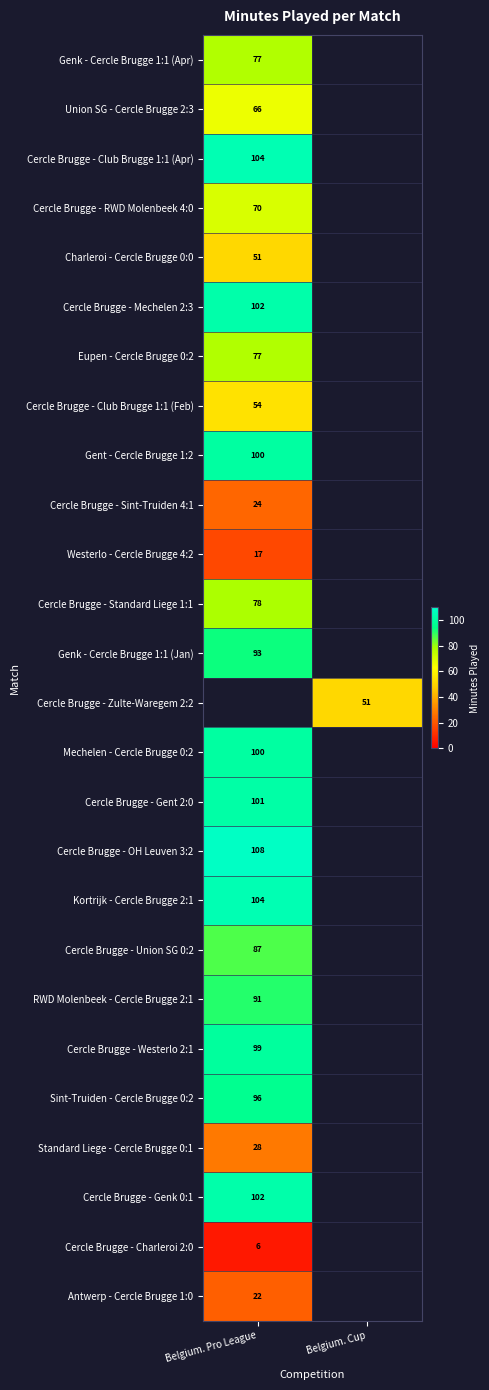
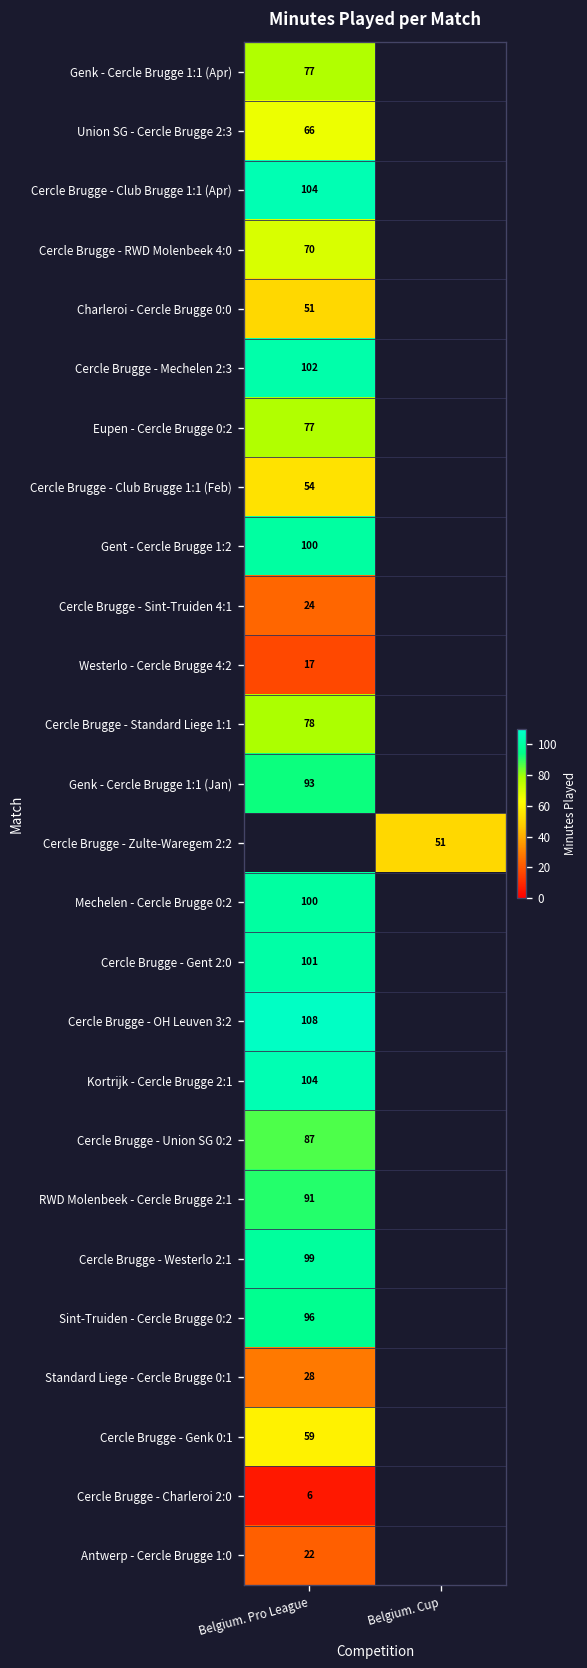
  {
    "Genk - Cercle Brugge 1:1 (Apr)": {
      "Belgium. Pro League": 77
    },
    "Union SG - Cercle Brugge 2:3": {
      "Belgium. Pro League": 66
    },
    "Cercle Brugge - Club Brugge 1:1 (Apr)": {
      "Belgium. Pro League": 104
    },
    "Cercle Brugge - RWD Molenbeek 4:0": {
      "Belgium. Pro League": 70
    },
    "Charleroi - Cercle Brugge 0:0": {
      "Belgium. Pro League": 51
    },
    "Cercle Brugge - Mechelen 2:3": {
      "Belgium. Pro League": 102
    },
    "Eupen - Cercle Brugge 0:2": {
      "Belgium. Pro League": 77
    },
    "Cercle Brugge - Club Brugge 1:1 (Feb)": {
      "Belgium. Pro League": 54
    },
    "Gent - Cercle Brugge 1:2": {
      "Belgium. Pro League": 100
    },
    "Cercle Brugge - Sint-Truiden 4:1": {
      "Belgium. Pro League": 24
    },
    "Westerlo - Cercle Brugge 4:2": {
      "Belgium. Pro League": 17
    },
    "Cercle Brugge - Standard Liege 1:1": {
      "Belgium. Pro League": 78
    },
    "Genk - Cercle Brugge 1:1 (Jan)": {
      "Belgium. Pro League": 93
    },
    "Cercle Brugge - Zulte-Waregem 2:2": {
      "Belgium. Cup": 51
    },
    "Mechelen - Cercle Brugge 0:2": {
      "Belgium. Pro League": 100
    },
    "Cercle Brugge - Gent 2:0": {
      "Belgium. Pro League": 101
    },
    "Cercle Brugge - OH Leuven 3:2": {
      "Belgium. Pro League": 108
    },
    "Kortrijk - Cercle Brugge 2:1": {
      "Belgium. Pro League": 104
    },
    "Cercle Brugge - Union SG 0:2": {
      "Belgium. Pro League": 87
    },
    "RWD Molenbeek - Cercle Brugge 2:1": {
      "Belgium. Pro League": 91
    },
    "Cercle Brugge - Westerlo 2:1": {
      "Belgium. Pro League": 99
    },
    "Sint-Truiden - Cercle Brugge 0:2": {
      "Belgium. Pro League": 96
    },
    "Standard Liege - Cercle Brugge 0:1": {
      "Belgium. Pro League": 28
    },
    "Cercle Brugge - Genk 0:1": {
-     "Belgium. Pro League": 102
+     "Belgium. Pro League": 59
    },
    "Cercle Brugge - Charleroi 2:0": {
      "Belgium. Pro League": 6
    },
    "Antwerp - Cercle Brugge 1:0": {
      "Belgium. Pro League": 22
    }
  }
